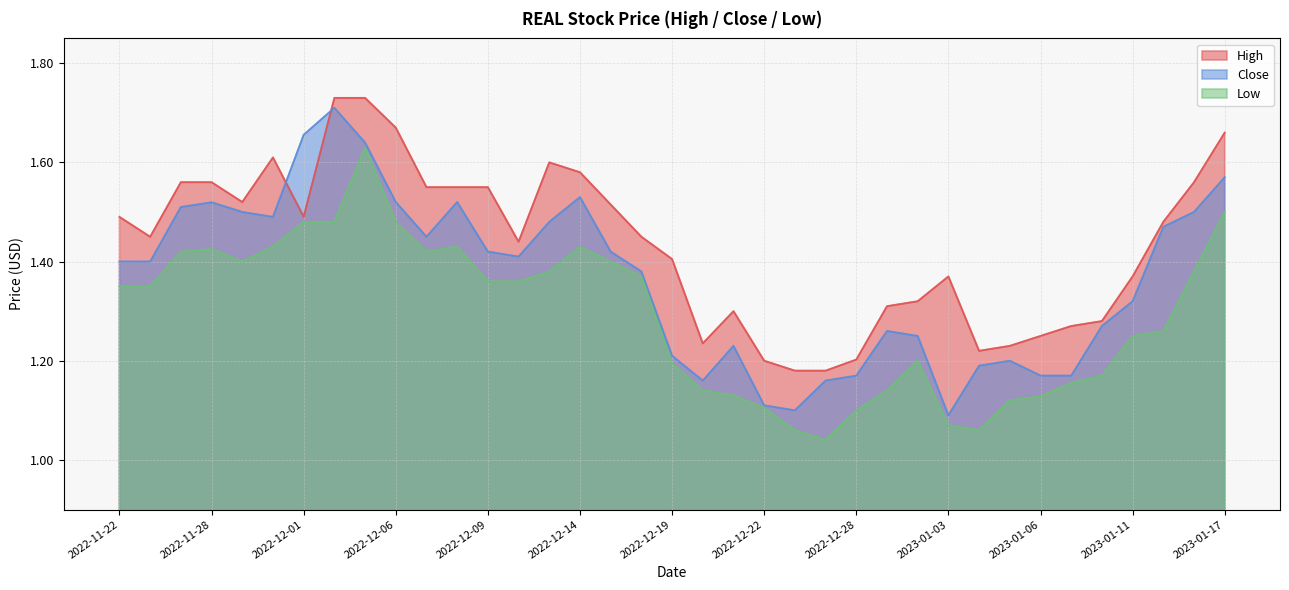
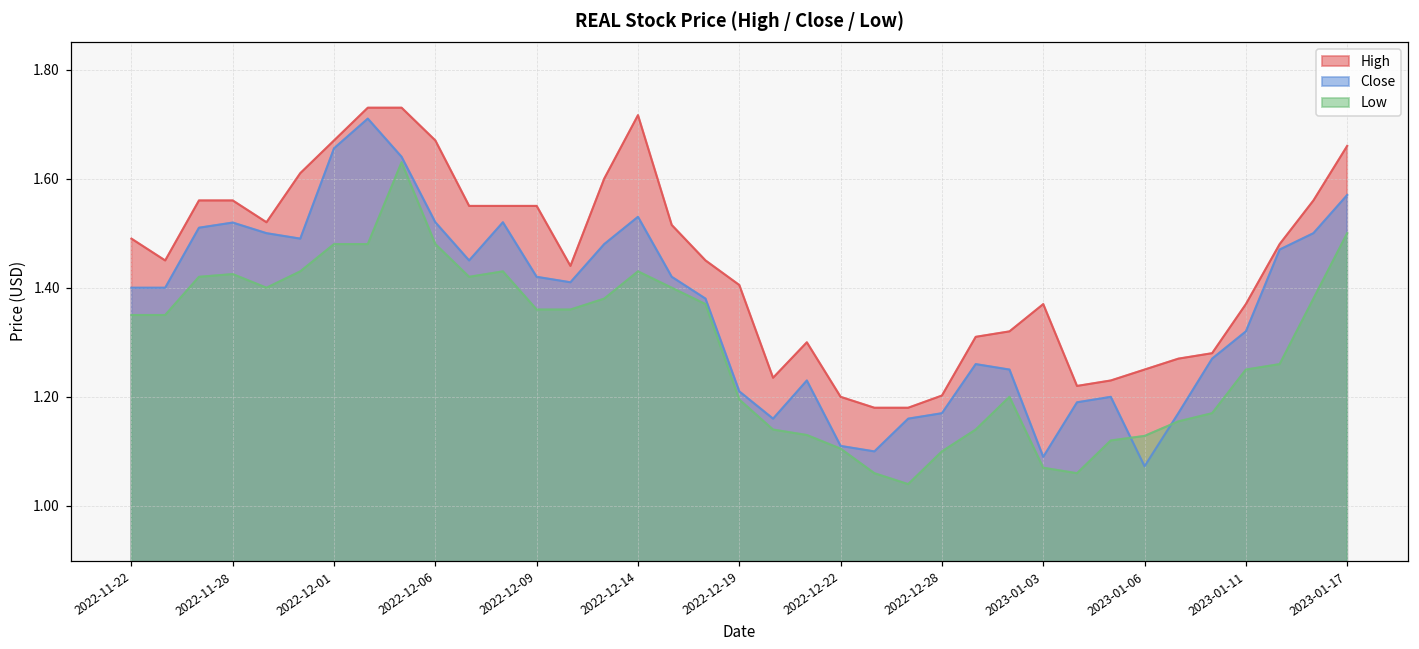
  {
    "High": {
      "2022-11-22": 1.49,
      "2022-11-28": 1.56,
-     "2022-12-01": 1.49,
+     "2022-12-01": 1.67,
      "2022-12-06": 1.67,
      "2022-12-09": 1.55,
-     "2022-12-14": 1.58,
+     "2022-12-14": 1.72,
      "2022-12-19": 1.40,
      "2022-12-22": 1.20,
      "2022-12-28": 1.20,
      "2023-01-03": 1.37,
      "2023-01-06": 1.25,
      "2023-01-11": 1.37,
      "2023-01-17": 1.66
    },
    "Close": {
      "2022-11-22": 1.40,
      "2022-11-28": 1.52,
      "2022-12-01": 1.66,
      "2022-12-06": 1.52,
      "2022-12-09": 1.42,
      "2022-12-14": 1.53,
      "2022-12-19": 1.21,
      "2022-12-28": 1.17,
      "2023-01-03": 1.09,
-     "2023-01-06": 1.17,
+     "2023-01-06": 1.07,
      "2023-01-11": 1.32,
      "2023-01-17": 1.57
    },
    "Low": {
      "2022-11-22": 1.35,
      "2022-11-28": 1.42,
      "2022-12-01": 1.48,
      "2022-12-06": 1.48,
      "2022-12-09": 1.36,
      "2022-12-14": 1.43,
      "2022-12-19": 1.20,
      "2022-12-28": 1.10,
      "2023-01-03": 1.07,
      "2023-01-06": 1.13,
      "2023-01-11": 1.25,
      "2023-01-17": 1.50
    }
  }
